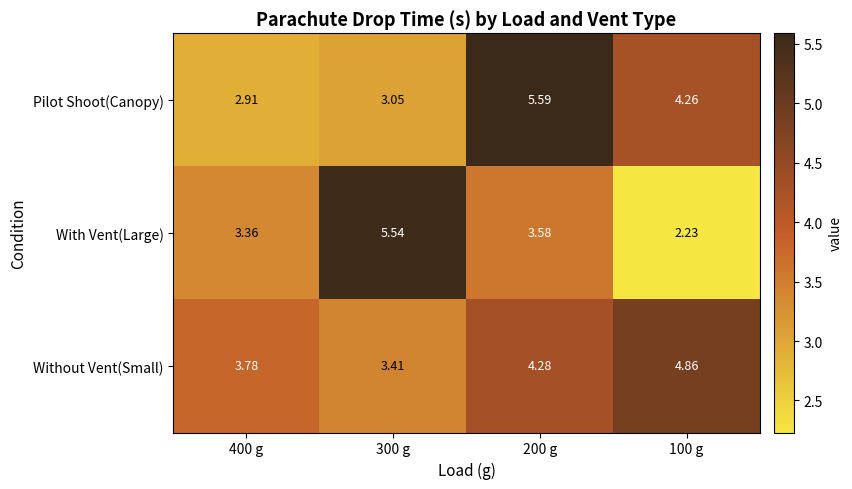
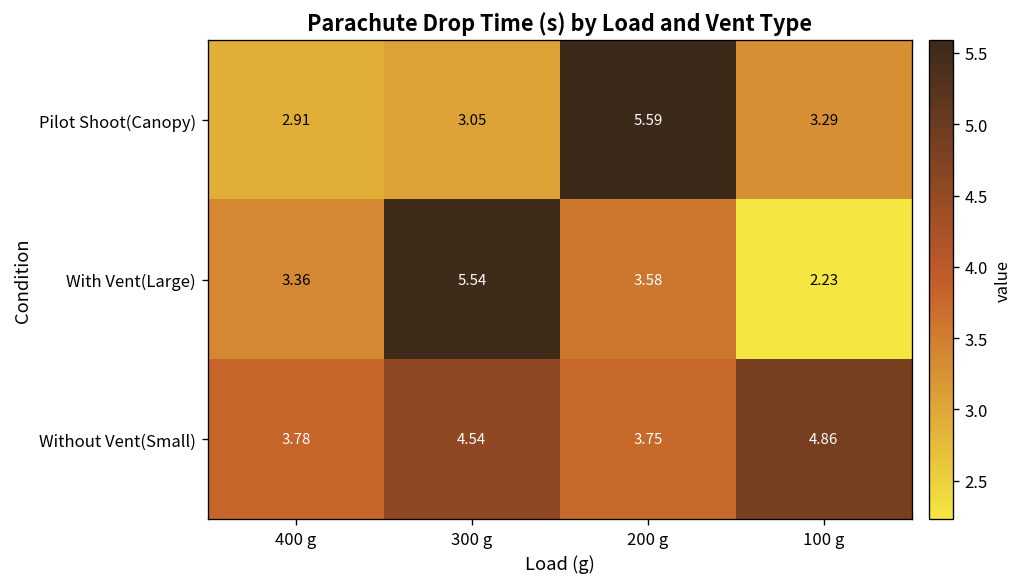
  {
    "Pilot Shoot(Canopy)": {
      "400 g": 2.91,
      "300 g": 3.05,
      "200 g": 5.59,
-     "100 g": 4.26
+     "100 g": 3.29
    },
    "With Vent(Large)": {
      "400 g": 3.36,
      "300 g": 5.54,
      "200 g": 3.58,
      "100 g": 2.23
    },
    "Without Vent(Small)": {
      "400 g": 3.78,
-     "300 g": 3.41,
-     "200 g": 4.28,
+     "300 g": 4.54,
+     "200 g": 3.75,
      "100 g": 4.86
    }
  }
